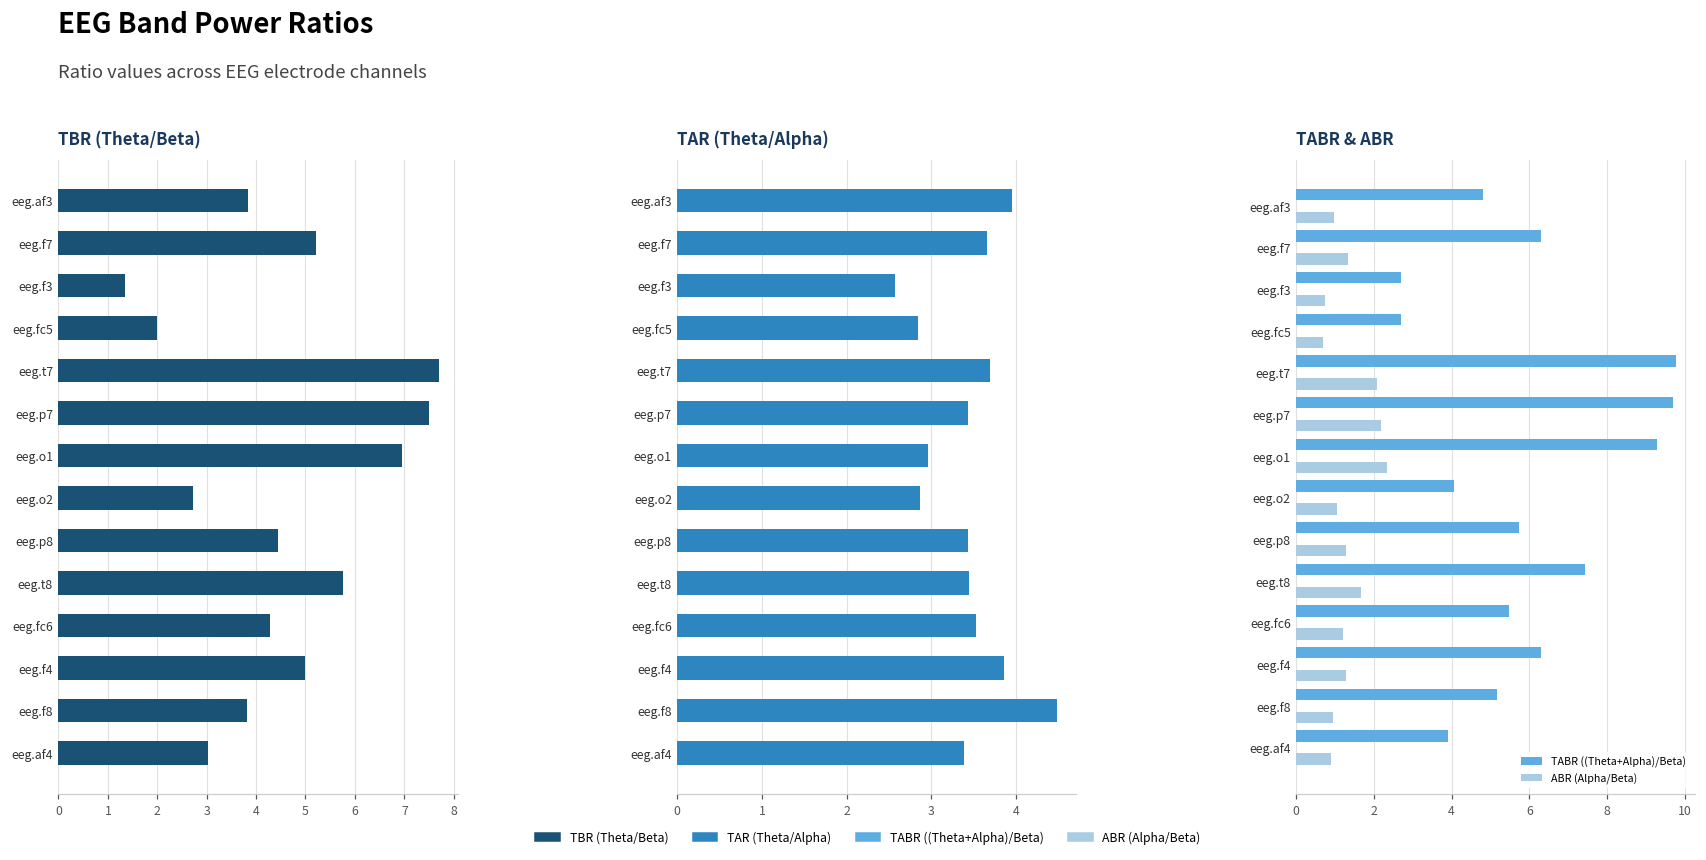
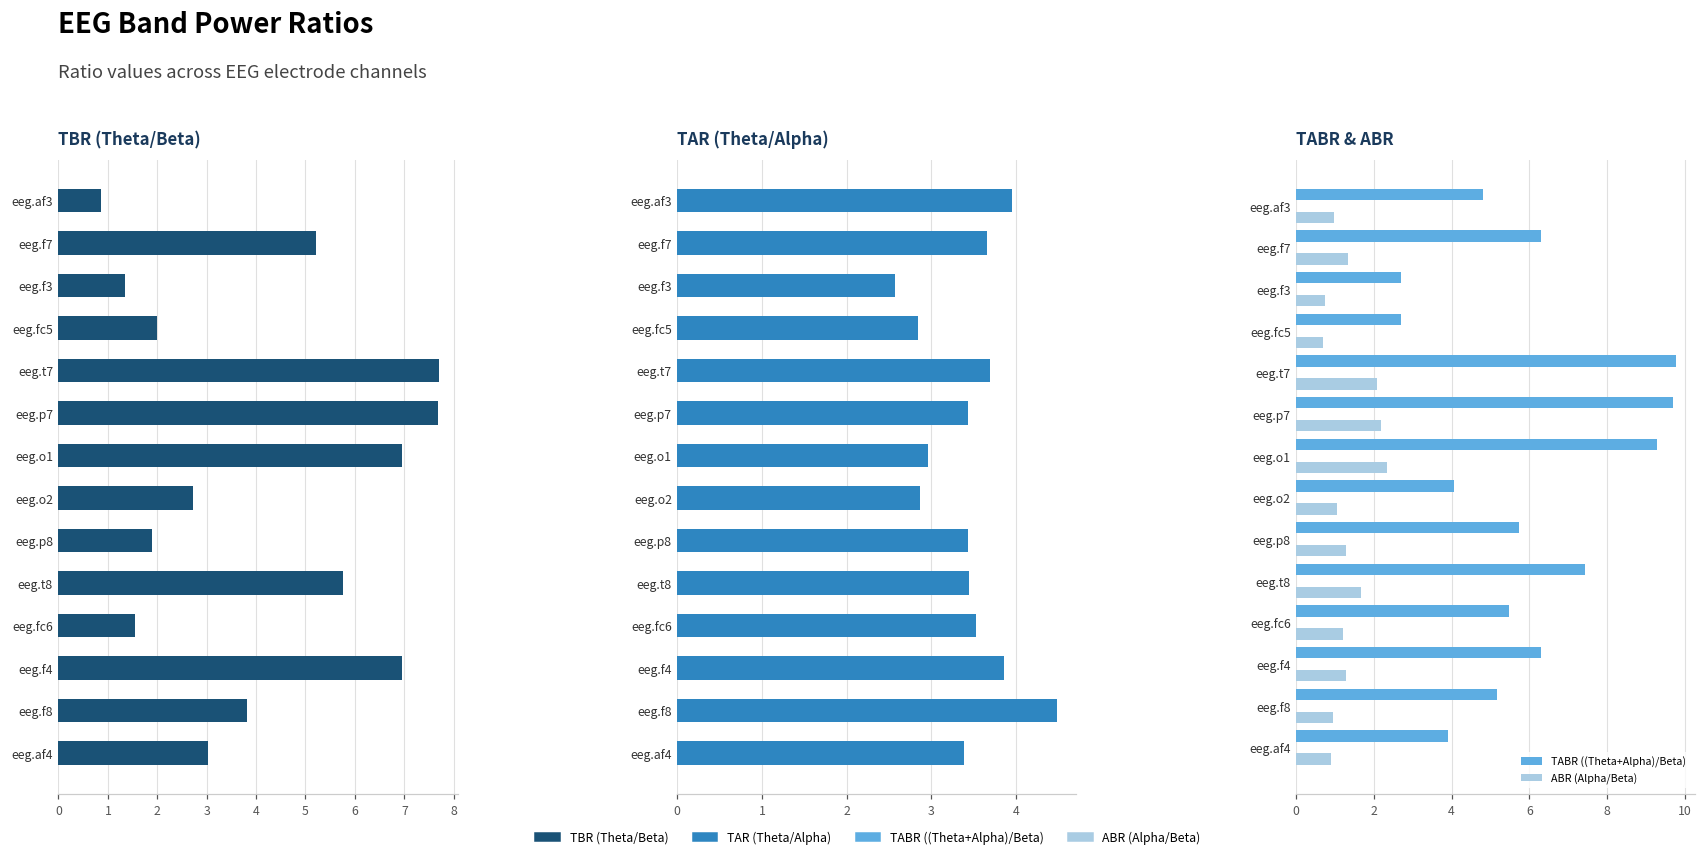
  {
    "TBR (Theta/Beta)": {
-     "eeg.af3": 3.8,
+     "eeg.af3": 0.9,
      "eeg.f7": 5.2,
      "eeg.f3": 1.3,
      "eeg.fc5": 2.0,
      "eeg.t7": 7.7,
-     "eeg.p7": 7.5,
+     "eeg.p7": 7.7,
      "eeg.o1": 6.9,
      "eeg.o2": 2.7,
-     "eeg.p8": 4.4,
+     "eeg.p8": 1.9,
      "eeg.t8": 5.8,
-     "eeg.fc6": 4.3,
-     "eeg.f4": 5.0,
+     "eeg.fc6": 1.6,
+     "eeg.f4": 7.0,
      "eeg.f8": 3.8,
      "eeg.af4": 3.0
    },
    "TAR (Theta/Alpha)": {
      "eeg.af3": 4.0,
      "eeg.f7": 3.7,
      "eeg.f3": 2.6,
      "eeg.fc5": 2.8,
      "eeg.t7": 3.7,
      "eeg.p7": 3.4,
      "eeg.o1": 3.0,
      "eeg.o2": 2.9,
      "eeg.p8": 3.4,
      "eeg.t8": 3.4,
      "eeg.fc6": 3.5,
      "eeg.f4": 3.9,
      "eeg.f8": 4.5,
      "eeg.af4": 3.4
    },
    "TABR & ABR": {
      "TABR ((Theta+Alpha)/Beta)": {
        "eeg.af3": 4.8,
        "eeg.f7": 6.3,
        "eeg.f3": 2.7,
        "eeg.fc5": 2.7,
        "eeg.t7": 9.8,
        "eeg.p7": 9.7,
        "eeg.o1": 9.3,
        "eeg.o2": 4.1,
        "eeg.p8": 5.7,
        "eeg.t8": 7.4,
        "eeg.fc6": 5.5,
        "eeg.f4": 6.3,
        "eeg.f8": 5.2,
        "eeg.af4": 3.9
      },
      "ABR (Alpha/Beta)": {
        "eeg.af3": 1.0,
        "eeg.f7": 1.3,
        "eeg.f3": 0.8,
        "eeg.fc5": 0.7,
        "eeg.t7": 2.1,
        "eeg.p7": 2.2,
        "eeg.o1": 2.3,
        "eeg.o2": 1.0,
        "eeg.p8": 1.3,
        "eeg.t8": 1.7,
        "eeg.fc6": 1.2,
        "eeg.f4": 1.3,
        "eeg.f8": 0.9,
        "eeg.af4": 0.9
      }
    }
  }
